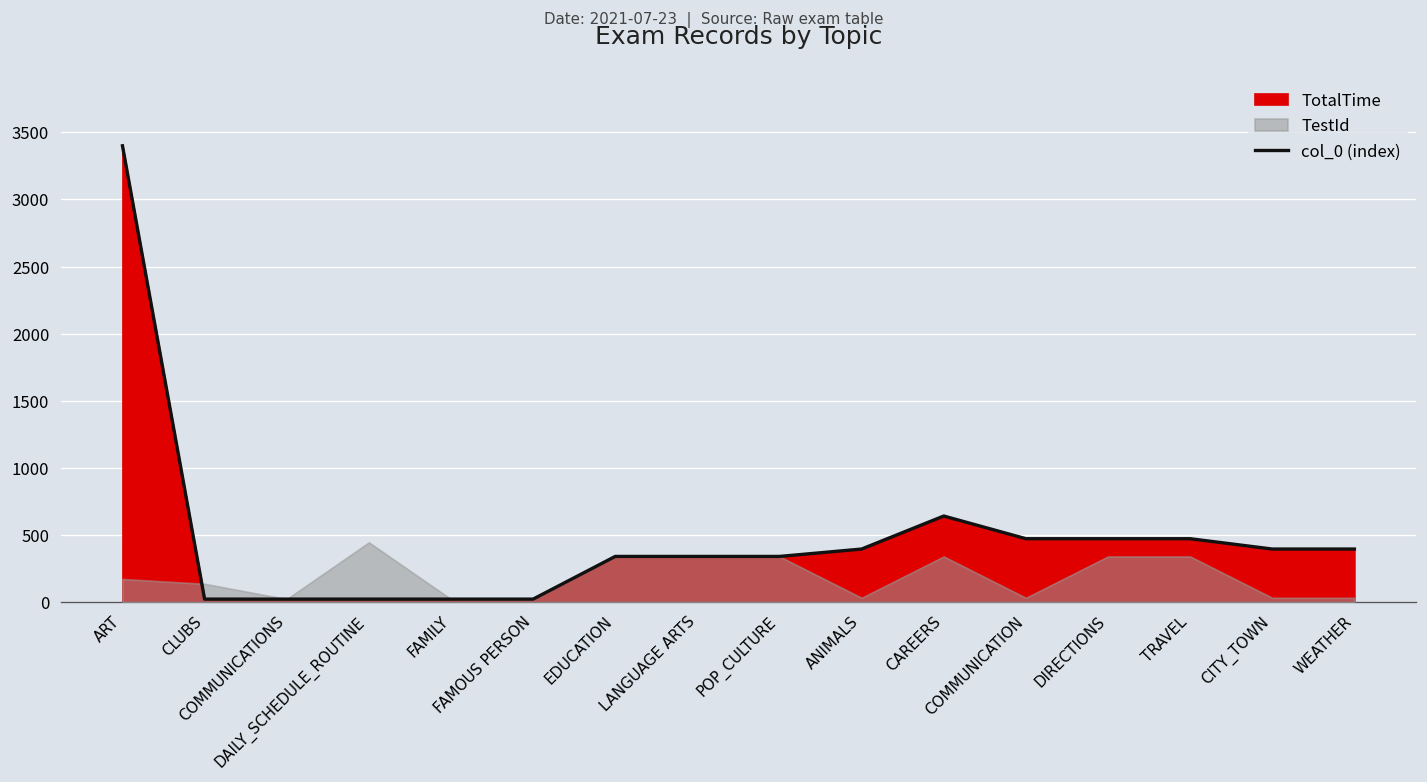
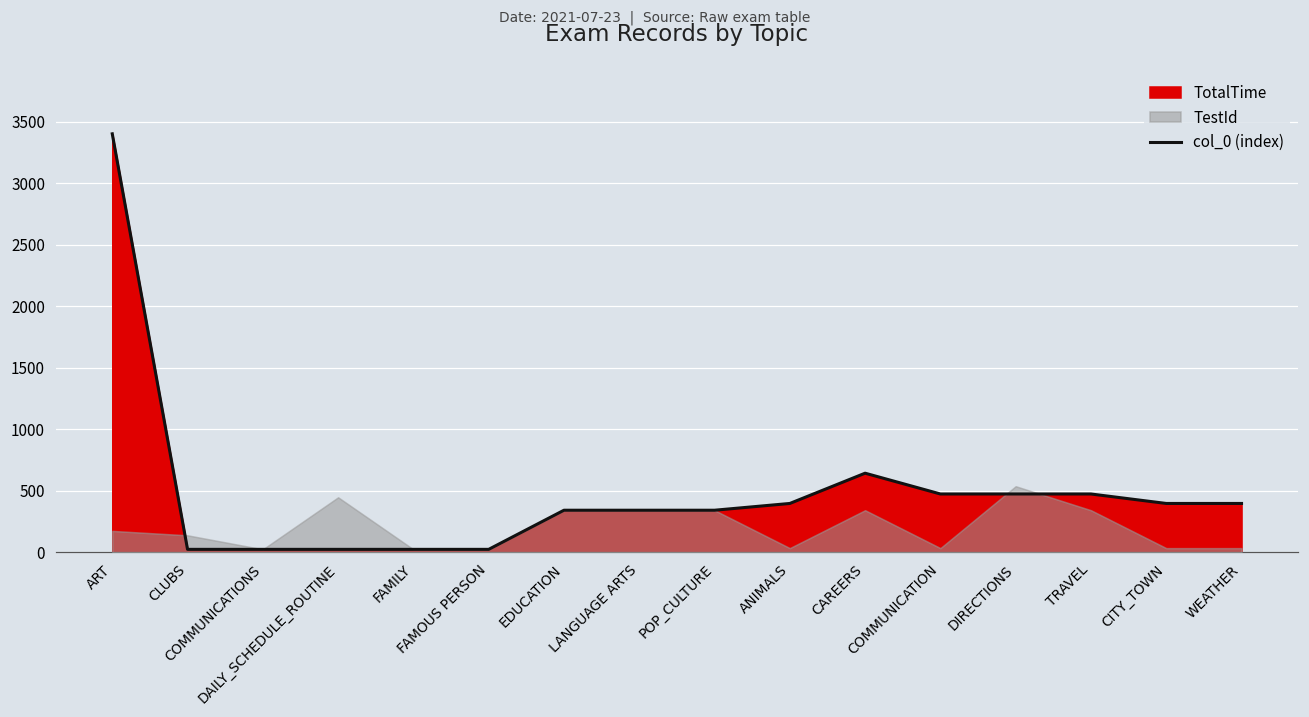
  {
    "TotalTime": {
      "ART": 3400,
      "CLUBS": 20,
      "DAILY_SCHEDULE_ROUTINE": 20,
      "ANIMALS": 400,
      "CAREERS": 640,
      "COMMUNICATION": 470,
      "DIRECTIONS": 470,
      "TRAVEL": 470,
      "CITY_TOWN": 400,
      "WEATHER": 400
    },
    "TestId": {
      "ART": 170,
      "CLUBS": 140,
      "DAILY_SCHEDULE_ROUTINE": 450,
      "ANIMALS": 30,
      "CAREERS": 340,
      "COMMUNICATION": 30,
-     "DIRECTIONS": 340,
+     "DIRECTIONS": 540,
      "TRAVEL": 340,
      "CITY_TOWN": 30,
      "WEATHER": 30
    }
  }
